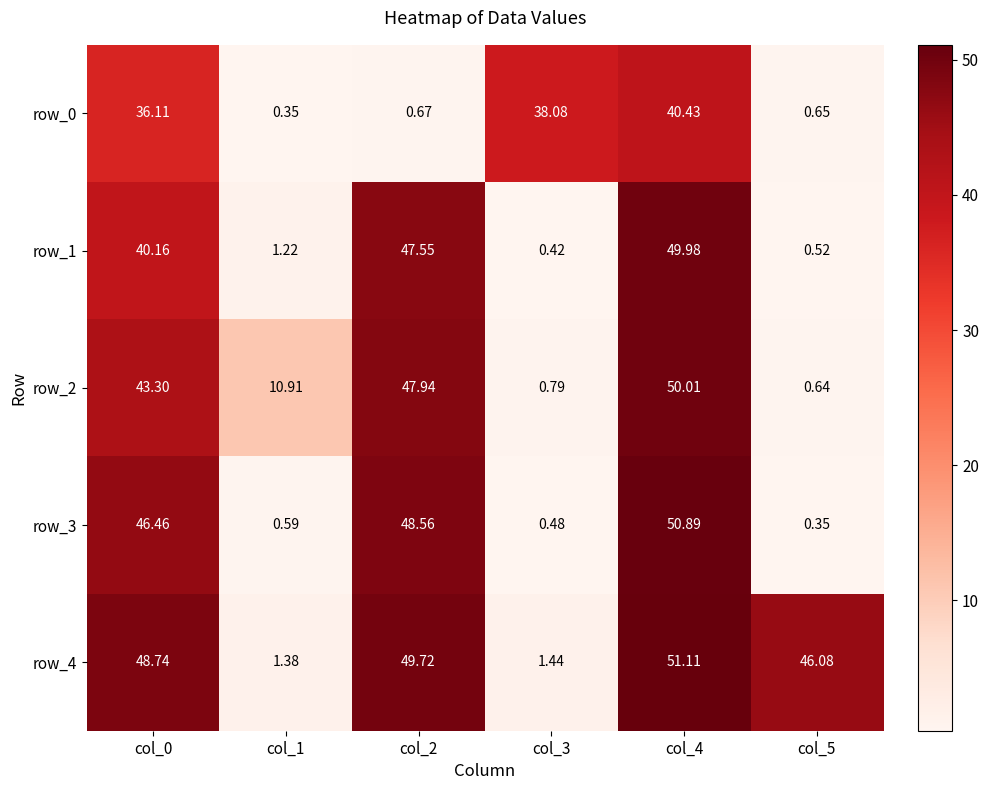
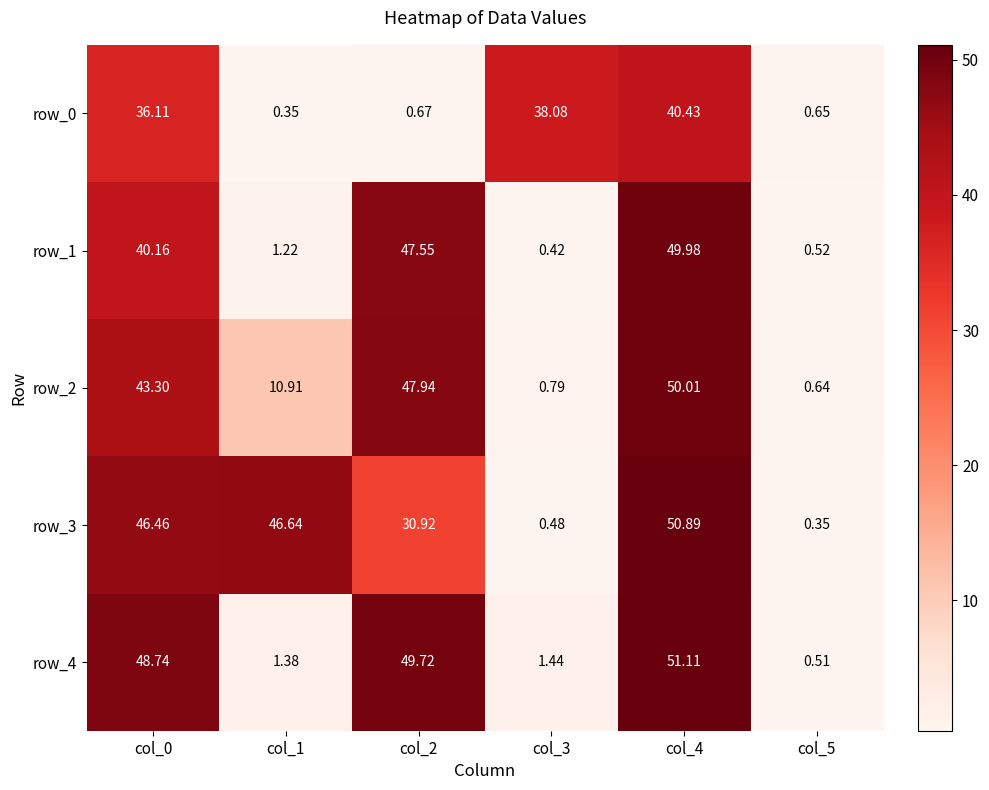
  {
    "row_0": {
      "col_0": 36.11,
      "col_1": 0.35,
      "col_2": 0.67,
      "col_3": 38.08,
      "col_4": 40.43,
      "col_5": 0.65
    },
    "row_1": {
      "col_0": 40.16,
      "col_1": 1.22,
      "col_2": 47.55,
      "col_3": 0.42,
      "col_4": 49.98,
      "col_5": 0.52
    },
    "row_2": {
      "col_0": 43.30,
      "col_1": 10.91,
      "col_2": 47.94,
      "col_3": 0.79,
      "col_4": 50.01,
      "col_5": 0.64
    },
    "row_3": {
      "col_0": 46.46,
-     "col_1": 0.59,
-     "col_2": 48.56,
+     "col_1": 46.64,
+     "col_2": 30.92,
      "col_3": 0.48,
      "col_4": 50.89,
      "col_5": 0.35
    },
    "row_4": {
      "col_0": 48.74,
      "col_1": 1.38,
      "col_2": 49.72,
      "col_3": 1.44,
      "col_4": 51.11,
-     "col_5": 46.08
+     "col_5": 0.51
    }
  }
